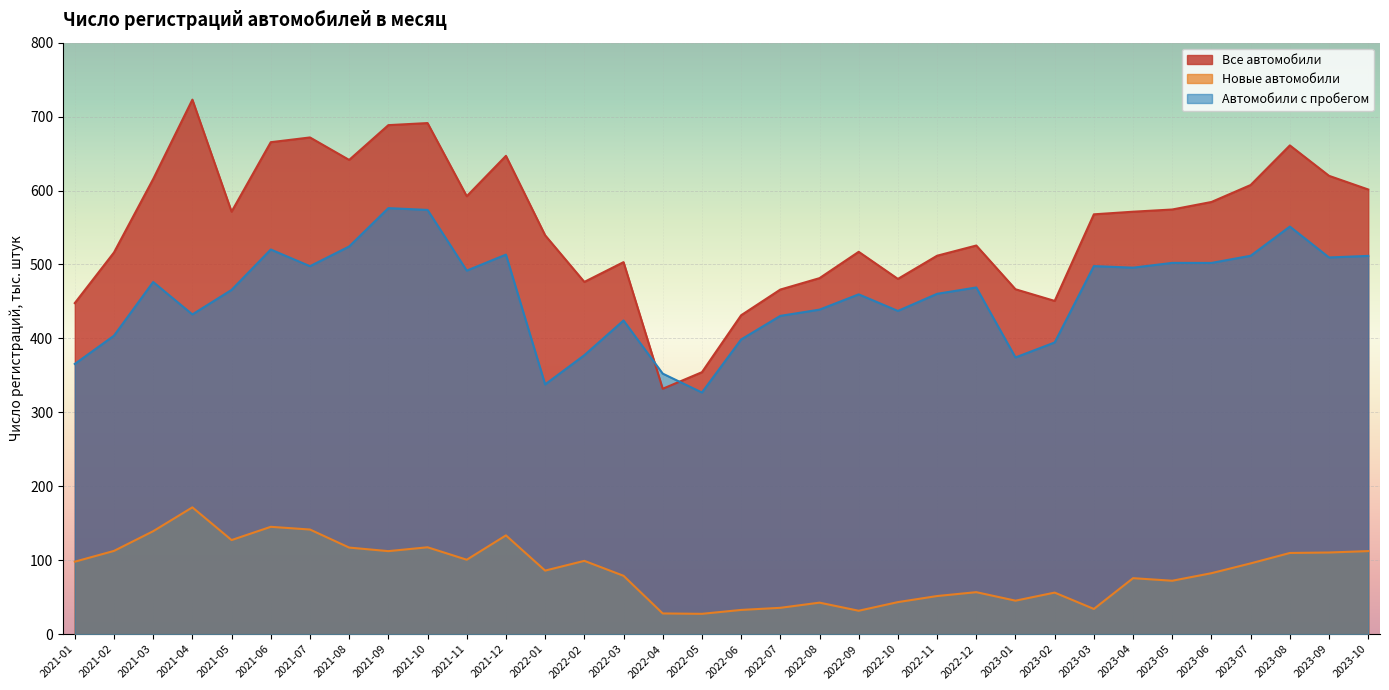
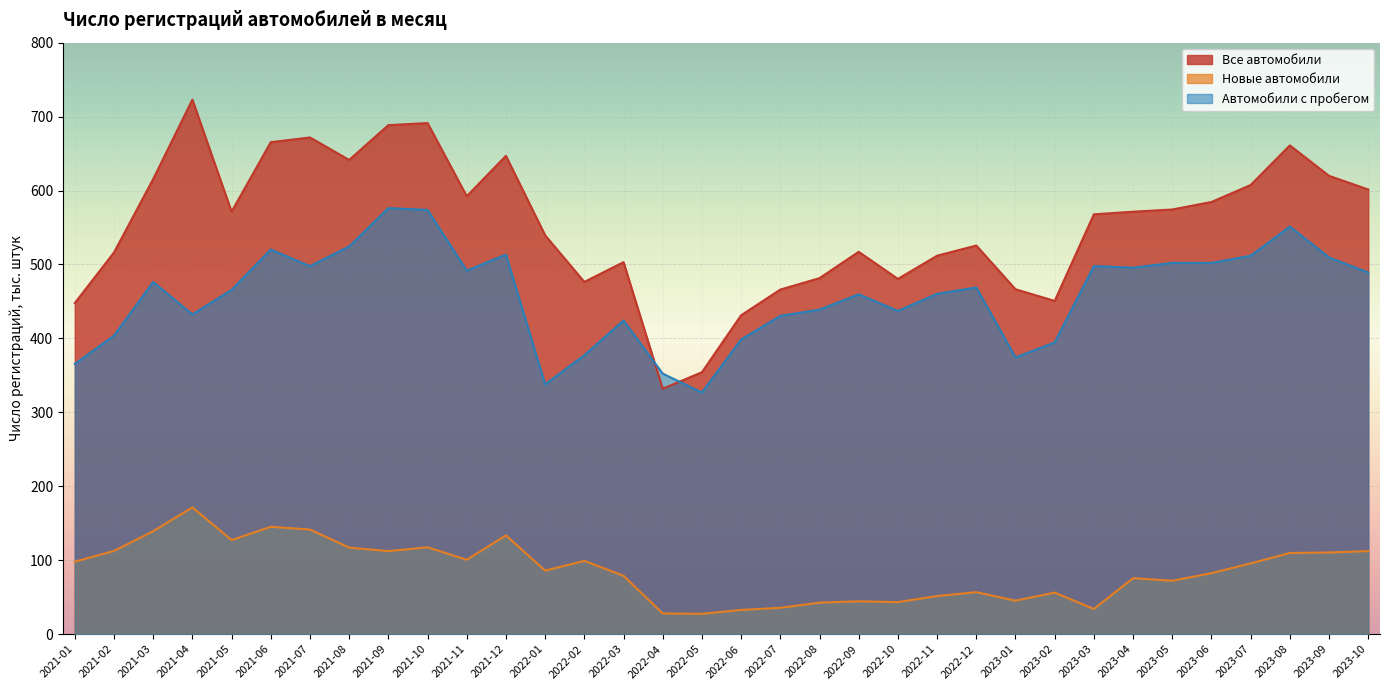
  {
    "Все автомобили": {
      "2021-01": 450,
      "2021-02": 520,
      "2021-03": 620,
      "2021-04": 720,
      "2021-05": 570,
      "2021-06": 670,
      "2021-07": 670,
      "2021-08": 640,
      "2021-09": 690,
      "2021-10": 690,
      "2021-11": 590,
      "2021-12": 650,
      "2022-01": 540,
      "2022-02": 480,
      "2022-03": 500,
      "2022-04": 330,
      "2022-05": 350,
      "2022-06": 430,
      "2022-07": 470,
      "2022-08": 480,
      "2022-09": 520,
      "2022-10": 480,
      "2022-11": 510,
      "2022-12": 530,
      "2023-01": 470,
      "2023-02": 450,
      "2023-03": 570,
      "2023-04": 570,
      "2023-05": 570,
      "2023-06": 580,
      "2023-07": 610,
      "2023-08": 660,
      "2023-09": 620,
      "2023-10": 600
    },
    "Новые автомобили": {
      "2021-01": 100,
      "2021-02": 110,
      "2021-03": 140,
      "2021-04": 170,
      "2021-05": 130,
      "2021-06": 150,
      "2021-07": 140,
      "2021-08": 120,
      "2021-09": 110,
      "2021-10": 120,
      "2021-11": 100,
      "2021-12": 130,
      "2022-01": 90,
      "2022-02": 100,
      "2022-03": 80,
      "2022-04": 30,
      "2022-05": 30,
      "2022-06": 30,
      "2022-07": 40,
      "2022-08": 40,
-     "2022-09": 30,
+     "2022-09": 40,
      "2022-10": 40,
      "2022-11": 50,
      "2022-12": 60,
      "2023-01": 50,
      "2023-02": 60,
      "2023-03": 30,
      "2023-04": 80,
      "2023-05": 70,
      "2023-06": 80,
      "2023-07": 100,
      "2023-08": 110,
      "2023-09": 110,
      "2023-10": 110
    },
    "Автомобили с пробегом": {
      "2021-01": 370,
      "2021-02": 400,
      "2021-03": 480,
      "2021-04": 430,
      "2021-05": 470,
      "2021-06": 520,
      "2021-07": 500,
      "2021-08": 520,
      "2021-09": 580,
      "2021-10": 570,
      "2021-11": 490,
      "2021-12": 510,
      "2022-01": 340,
      "2022-02": 380,
      "2022-03": 420,
      "2022-04": 350,
      "2022-05": 330,
      "2022-06": 400,
      "2022-07": 430,
      "2022-08": 440,
      "2022-09": 460,
      "2022-10": 440,
      "2022-11": 460,
      "2022-12": 470,
      "2023-01": 370,
      "2023-02": 390,
      "2023-03": 500,
      "2023-04": 500,
      "2023-05": 500,
      "2023-06": 500,
      "2023-07": 510,
      "2023-08": 550,
      "2023-09": 510,
-     "2023-10": 510
+     "2023-10": 490
    }
  }
